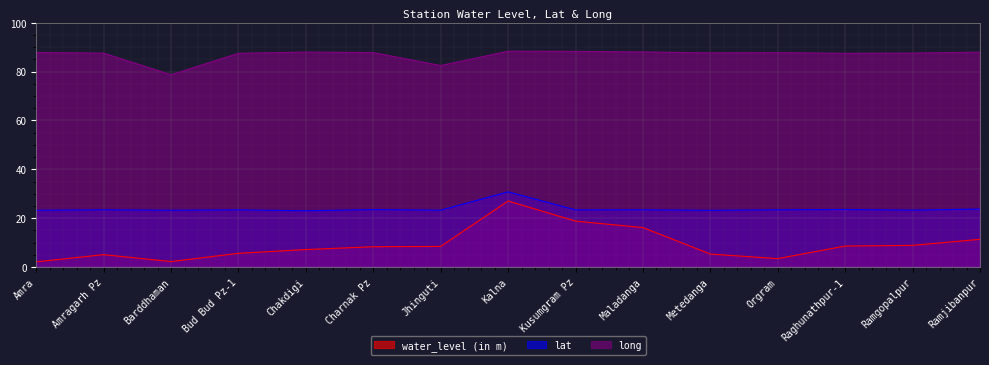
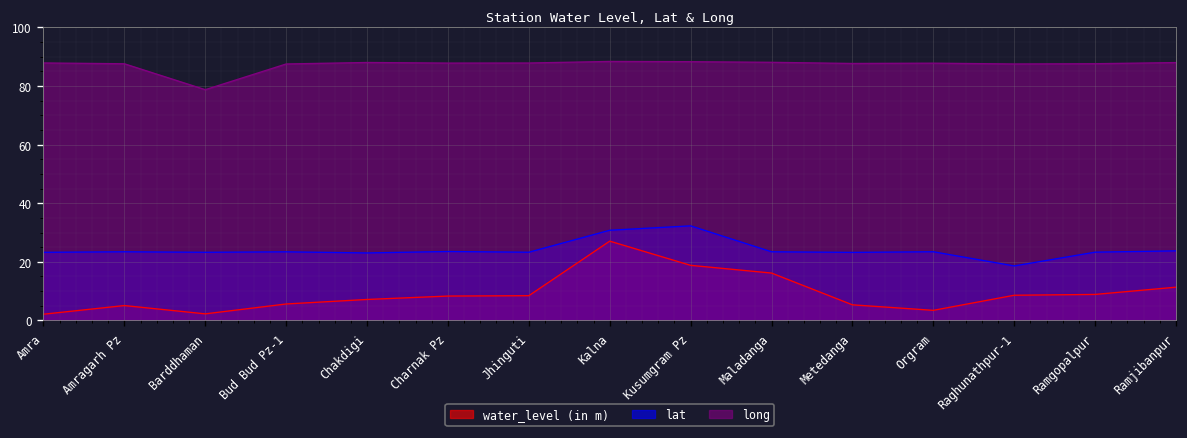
  {
    "water_level (in m)": {
      "Amra": 2,
      "Amragarh Pz": 5,
      "Barddhaman": 2,
      "Bud Bud Pz-1": 6,
      "Chakdigi": 7,
      "Charnak Pz": 8,
      "Jhinguti": 8,
      "Kalna": 27,
      "Kusumgram Pz": 19,
      "Maladanga": 16,
      "Metedanga": 5,
      "Orgram": 3,
      "Raghunathpur-1": 9,
      "Ramgopalpur": 9,
      "Ramjibanpur": 11
    },
    "lat": {
      "Amra": 23,
      "Amragarh Pz": 23,
      "Barddhaman": 23,
      "Bud Bud Pz-1": 23,
      "Chakdigi": 23,
      "Charnak Pz": 24,
      "Jhinguti": 23,
      "Kalna": 31,
-     "Kusumgram Pz": 23,
+     "Kusumgram Pz": 32,
      "Maladanga": 23,
      "Metedanga": 23,
      "Orgram": 23,
-     "Raghunathpur-1": 24,
+     "Raghunathpur-1": 19,
      "Ramgopalpur": 23,
      "Ramjibanpur": 24
    },
    "long": {
      "Amra": 88,
      "Amragarh Pz": 88,
      "Barddhaman": 79,
      "Bud Bud Pz-1": 87,
      "Chakdigi": 88,
      "Charnak Pz": 88,
-     "Jhinguti": 82,
+     "Jhinguti": 88,
      "Kalna": 88,
      "Kusumgram Pz": 88,
      "Maladanga": 88,
      "Metedanga": 88,
      "Orgram": 88,
      "Raghunathpur-1": 87,
      "Ramgopalpur": 88,
      "Ramjibanpur": 88
    }
  }
